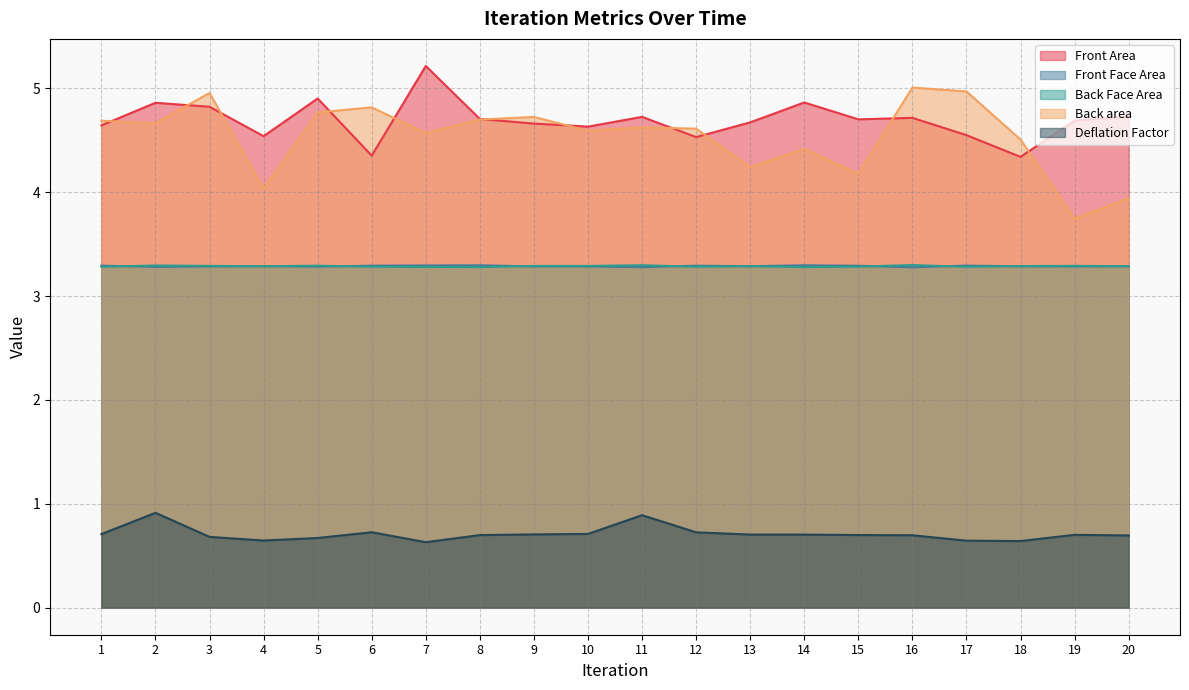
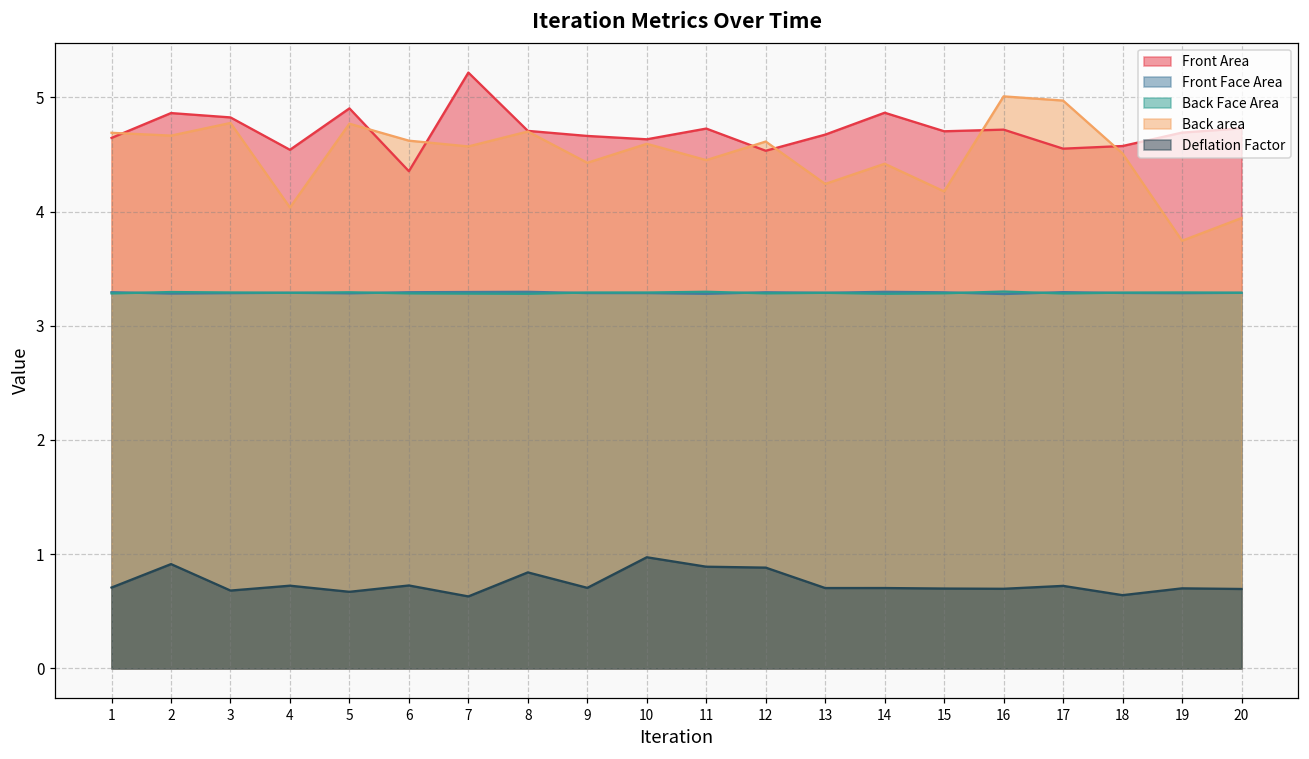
  {
    "Front Area": {
      "1": 4.64,
      "2": 4.86,
      "3": 4.82,
      "4": 4.54,
      "5": 4.90,
      "6": 4.35,
      "7": 5.22,
      "9": 4.66,
      "10": 4.63,
      "11": 4.73,
      "12": 4.53,
      "13": 4.67,
      "14": 4.87,
      "15": 4.70,
      "16": 4.72,
      "17": 4.55,
-     "18": 4.34
+     "18": 4.57
    },
    "Back area": {
      "1": 4.69,
      "2": 4.66,
-     "3": 4.96,
+     "3": 4.78,
      "4": 4.04,
      "5": 4.77,
-     "6": 4.82,
+     "6": 4.62,
      "7": 4.57,
-     "9": 4.73,
+     "9": 4.43,
      "10": 4.59,
-     "11": 4.63,
+     "11": 4.45,
      "12": 4.61,
      "13": 4.24,
      "14": 4.42,
      "15": 4.18,
      "16": 5.01,
      "17": 4.97,
      "18": 4.51,
      "19": 3.74,
      "20": 3.94
    },
    "Deflation Factor": {
      "1": 0.71,
      "2": 0.91,
      "3": 0.68,
-     "4": 0.65,
+     "4": 0.72,
      "5": 0.67,
      "6": 0.73,
      "7": 0.63,
-     "8": 0.70,
+     "8": 0.84,
      "9": 0.71,
-     "10": 0.71,
+     "10": 0.97,
      "11": 0.89,
-     "12": 0.73,
+     "12": 0.88,
      "13": 0.70,
      "14": 0.70,
      "15": 0.70,
      "16": 0.70,
-     "17": 0.64,
+     "17": 0.72,
      "18": 0.64,
      "19": 0.70,
      "20": 0.70
    }
  }
